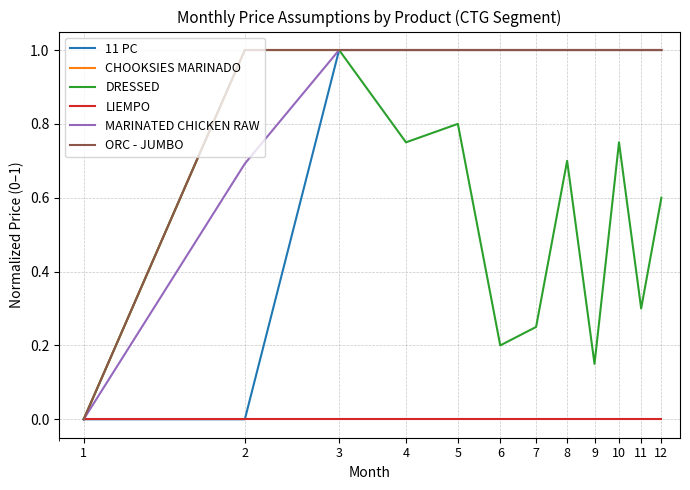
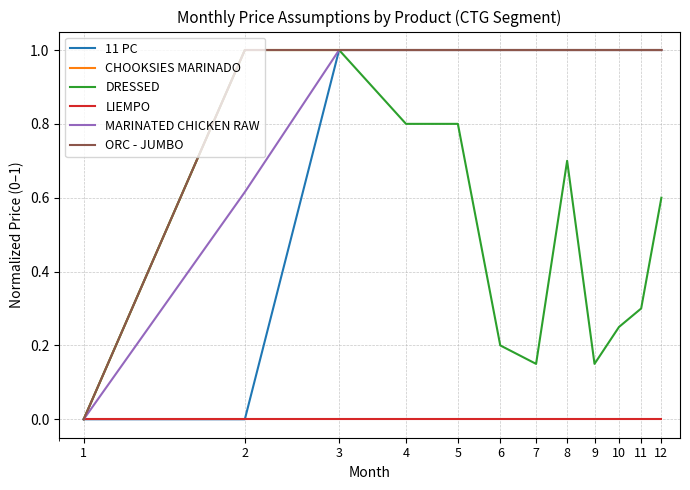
  {
    "DRESSED": {
-     "4": 0.75,
+     "4": 0.80,
      "5": 0.80,
      "6": 0.20,
-     "7": 0.25,
+     "7": 0.15,
      "8": 0.70,
      "9": 0.15,
-     "10": 0.75,
+     "10": 0.25,
      "11": 0.30,
      "12": 0.60
    },
    "LIEMPO": {
      "3": 0.00,
      "4": 0.00,
      "5": 0.00,
      "6": 0.00,
      "7": 0.00,
      "8": 0.00,
      "9": 0.00,
      "10": 0.00,
      "11": 0.00,
      "12": 0.00
    },
    "MARINATED CHICKEN RAW": {
-     "2": 0.69
+     "2": 0.62
    }
  }
